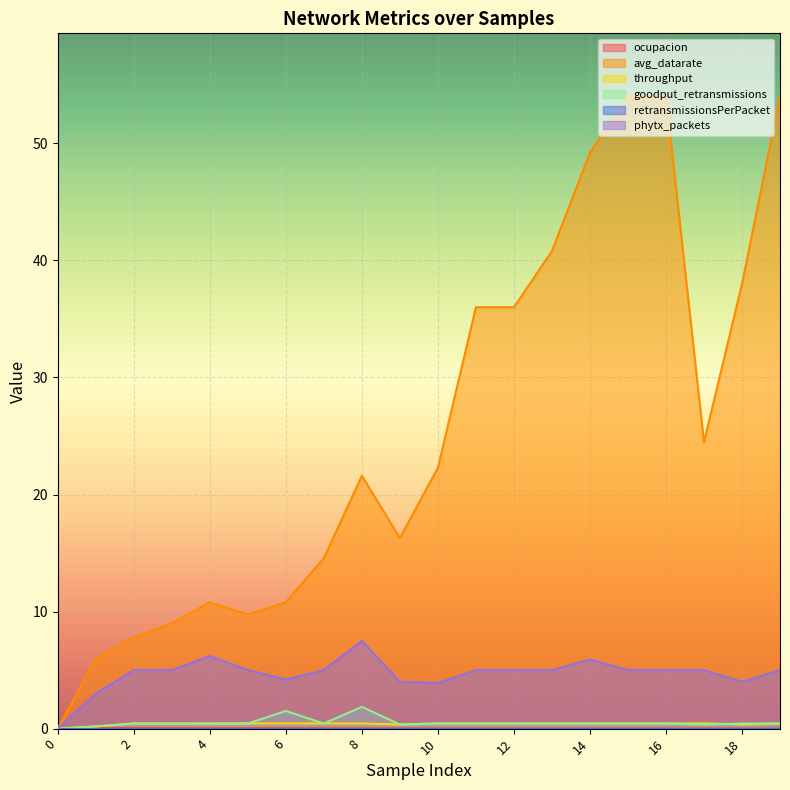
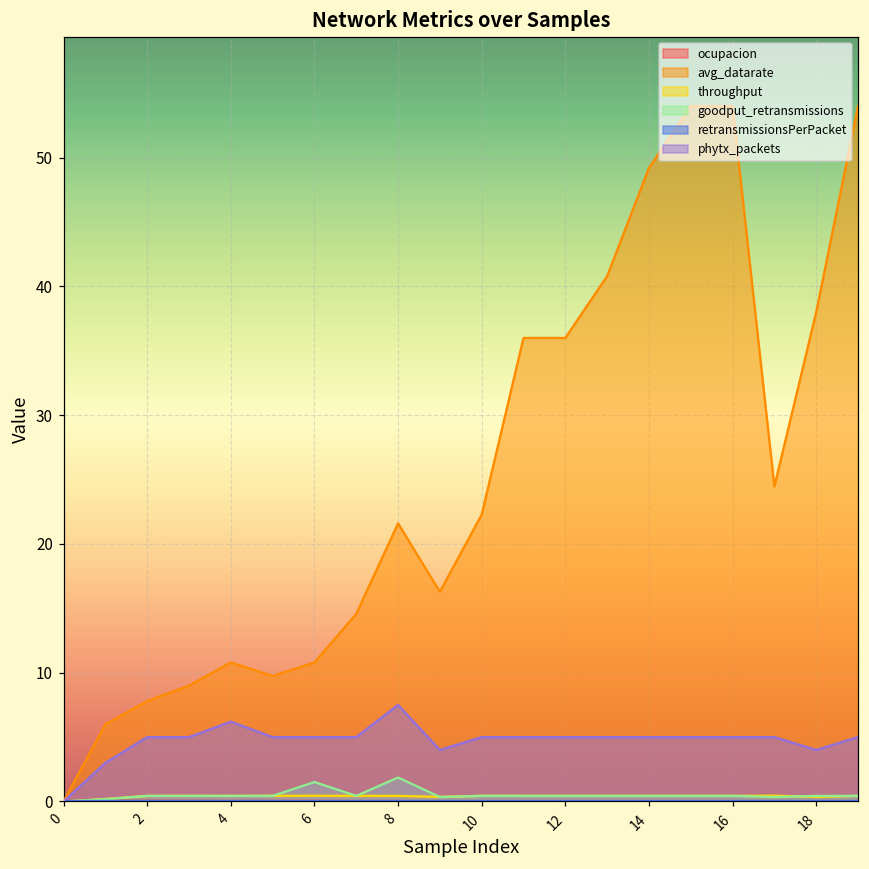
  {
    "goodput_retransmissions": {
      "6": 1.5,
      "8": 1.9
    },
    "phytx_packets": {
      "2": 5.0,
      "4": 6.2,
-     "6": 4.2,
+     "6": 5.0,
      "8": 7.5,
-     "10": 3.9,
+     "10": 5.0,
      "12": 5.0,
-     "14": 5.9,
+     "14": 5.0,
      "16": 5.0,
      "18": 4.0
    }
  }
